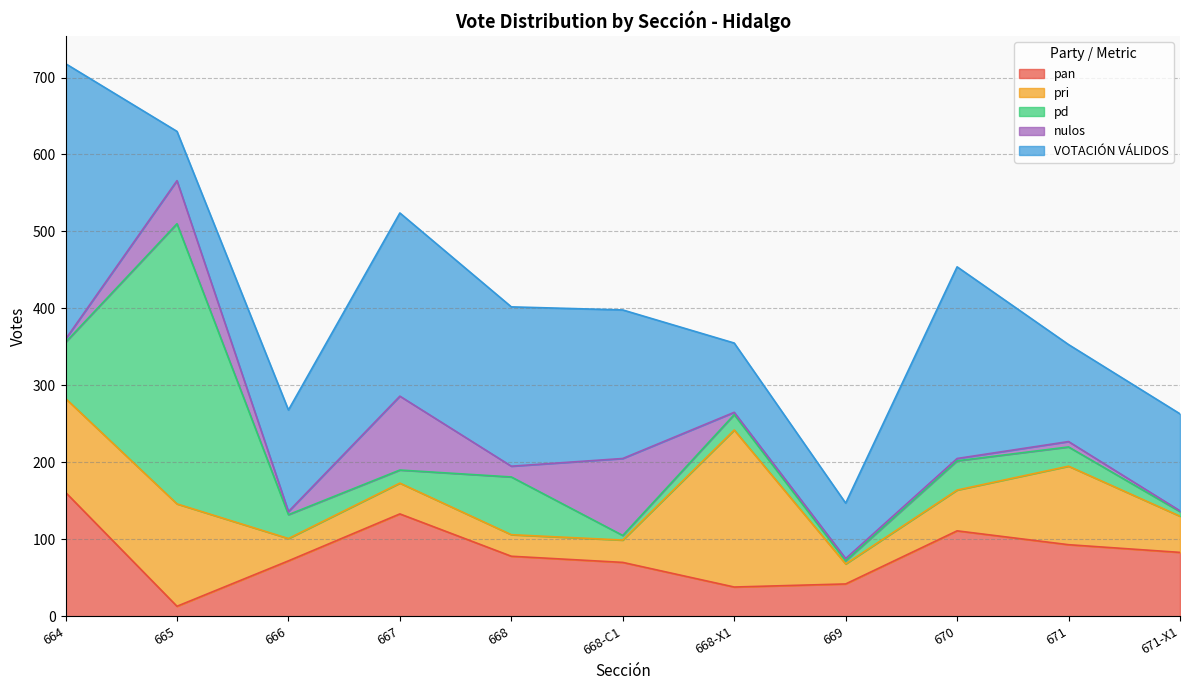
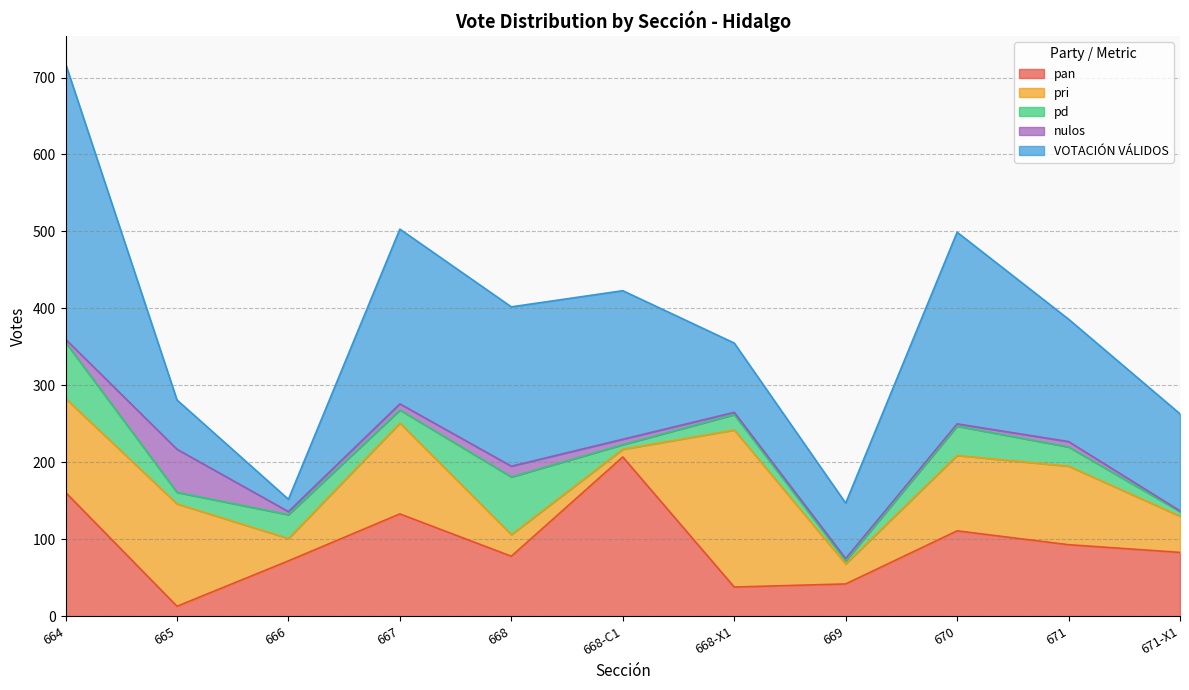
  {
    "pan": {
      "664": 160,
      "665": 10,
      "666": 70,
      "667": 130,
      "668": 80,
-     "668-C1": 70,
+     "668-C1": 210,
      "668-X1": 40,
      "669": 40,
      "670": 110,
      "671": 90,
      "671-X1": 80
    },
    "pri": {
      "664": 120,
      "665": 130,
      "666": 30,
-     "667": 40,
+     "667": 120,
      "668": 30,
-     "668-C1": 30,
+     "668-C1": 10,
      "668-X1": 200,
      "669": 30,
-     "670": 50,
+     "670": 100,
      "671": 100,
      "671-X1": 50
    },
    "pd": {
      "664": 70,
-     "665": 360,
+     "665": 20,
      "666": 30,
      "667": 20,
      "668": 80,
      "668-C1": 10,
      "671": 30
    },
    "nulos": {
      "664": 0,
      "665": 60,
      "666": 0,
-     "667": 100,
+     "667": 10,
      "668": 10,
-     "668-C1": 100,
+     "668-C1": 10,
      "671": 10
    },
    "VOTACIÓN VÁLIDOS": {
      "664": 360,
      "665": 60,
-     "666": 130,
-     "667": 240,
+     "666": 20,
+     "667": 230,
      "668": 210,
      "668-C1": 190,
      "668-X1": 90,
      "669": 70,
      "670": 250,
-     "671": 130,
+     "671": 160,
      "671-X1": 130
    }
  }
